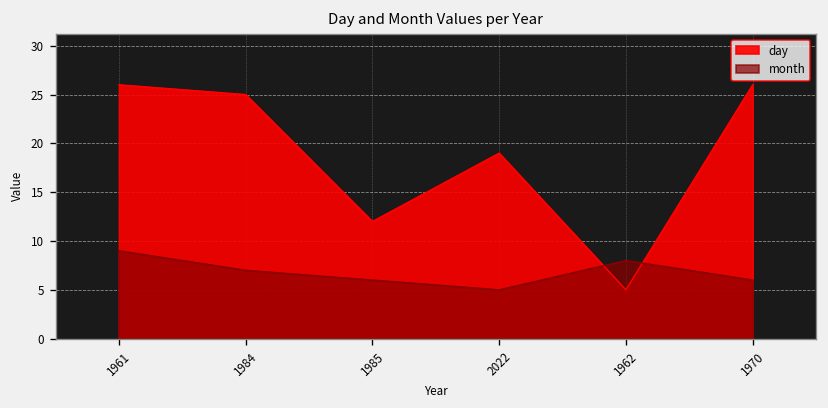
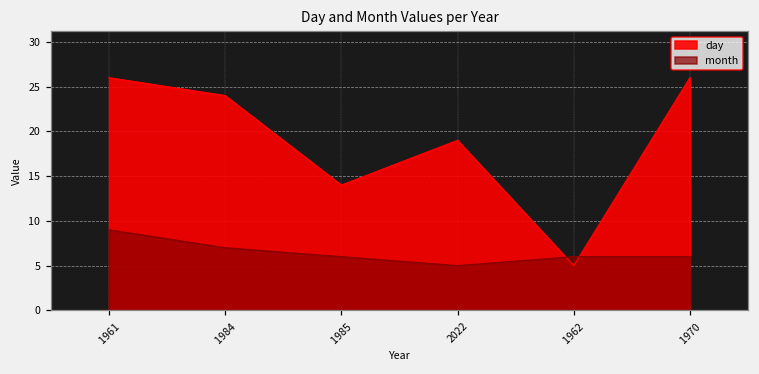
  {
    "day": {
      "1961": 26,
-     "1984": 25,
-     "1985": 12,
+     "1984": 24,
+     "1985": 14,
      "2022": 19,
      "1962": 5,
      "1970": 26
    },
    "month": {
      "1961": 9,
      "1984": 7,
      "1985": 6,
      "2022": 5,
-     "1962": 8,
+     "1962": 6,
      "1970": 6
    }
  }
